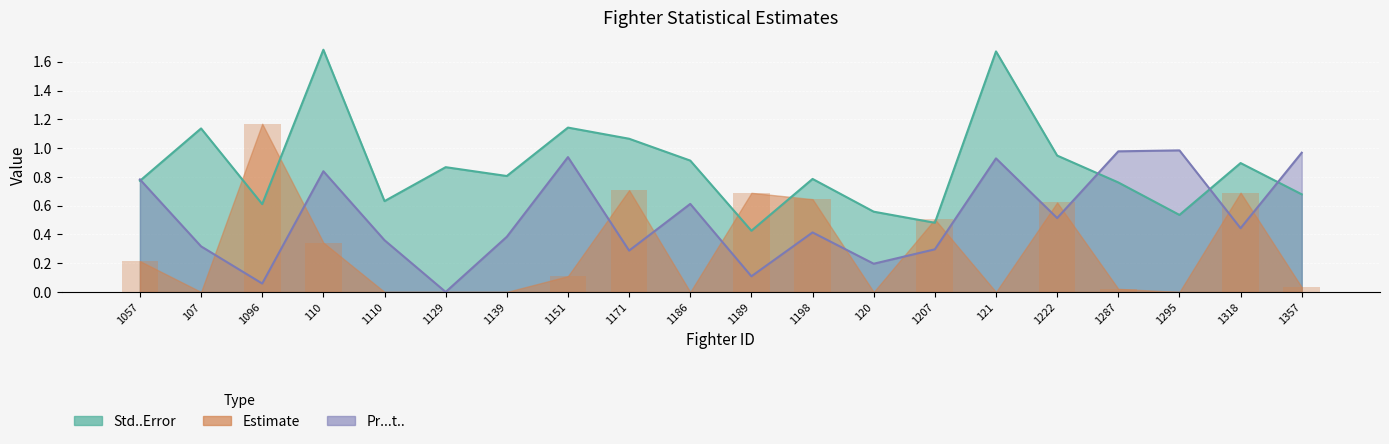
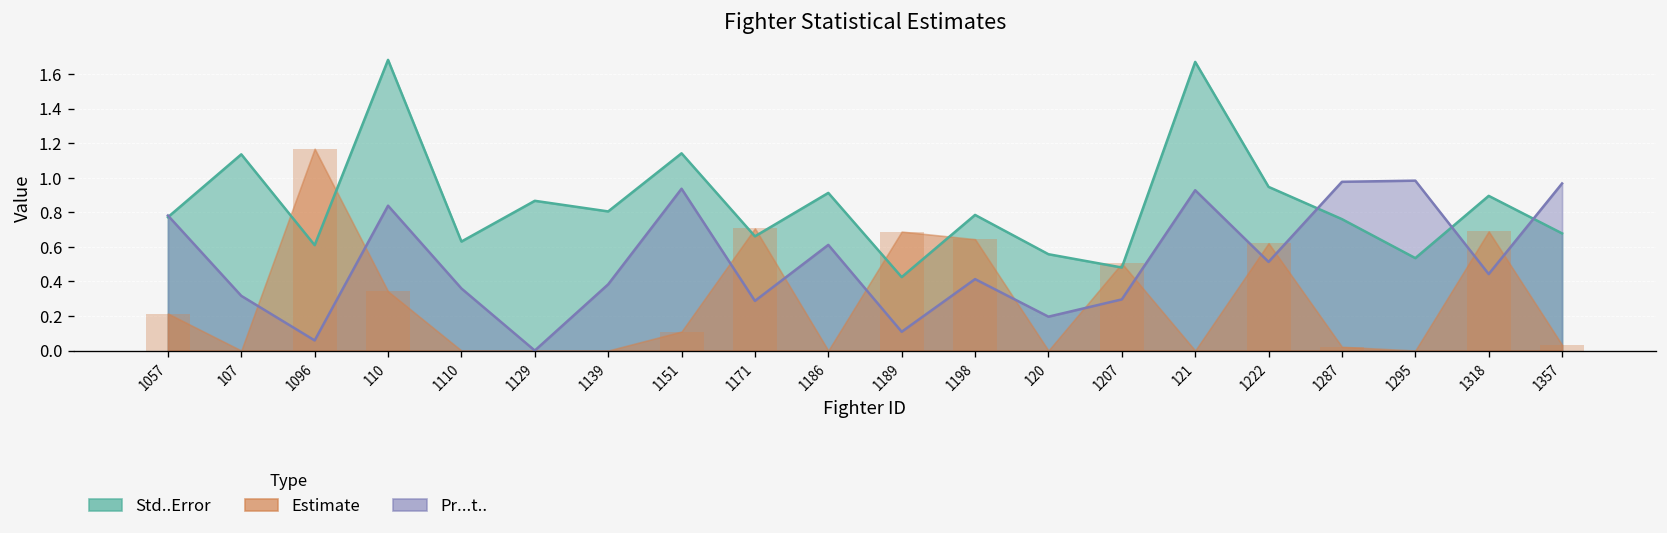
  {
    "Estimate": {
      "1057": 0.21,
      "107": 0.00,
      "1096": 1.17,
      "110": 0.34,
      "1110": 0.00,
      "1129": 0.00,
      "1139": 0.00,
      "1151": 0.11,
      "1171": 0.71,
      "1186": 0.00,
      "1189": 0.69,
      "1198": 0.64,
      "120": 0.00,
      "1207": 0.51,
      "121": 0.00,
      "1222": 0.62,
      "1287": 0.02,
      "1295": 0.00,
      "1318": 0.69,
      "1357": 0.03
    },
    "Std..Error": {
      "107": 1.14,
      "1096": 0.61,
      "110": 1.68,
      "1110": 0.63,
      "1129": 0.87,
      "1139": 0.81,
      "1151": 1.14,
-     "1171": 1.06,
+     "1171": 0.66,
      "1186": 0.91,
      "1189": 0.43,
      "1198": 0.79,
      "120": 0.56,
      "1207": 0.48,
      "121": 1.67,
      "1222": 0.95,
      "1287": 0.76,
      "1295": 0.54,
      "1318": 0.90,
      "1357": 0.68
    },
    "Pr...t..": {
      "107": 0.32,
      "1096": 0.06,
      "110": 0.84,
      "1110": 0.36,
      "1139": 0.38,
      "1151": 0.94,
      "1171": 0.29,
      "1186": 0.61,
      "1189": 0.11,
      "1198": 0.41,
      "120": 0.20,
      "1207": 0.30,
      "121": 0.93,
      "1222": 0.51,
      "1287": 0.98,
      "1295": 0.98,
      "1318": 0.44,
      "1357": 0.97
    }
  }
